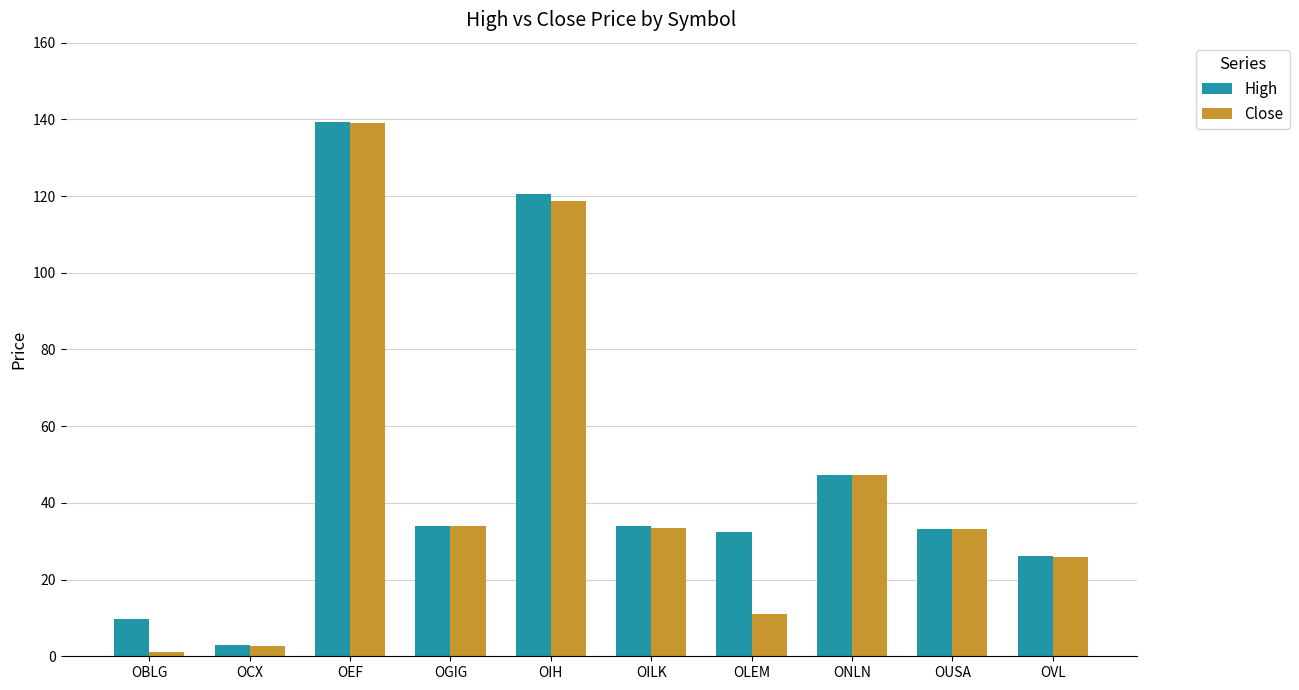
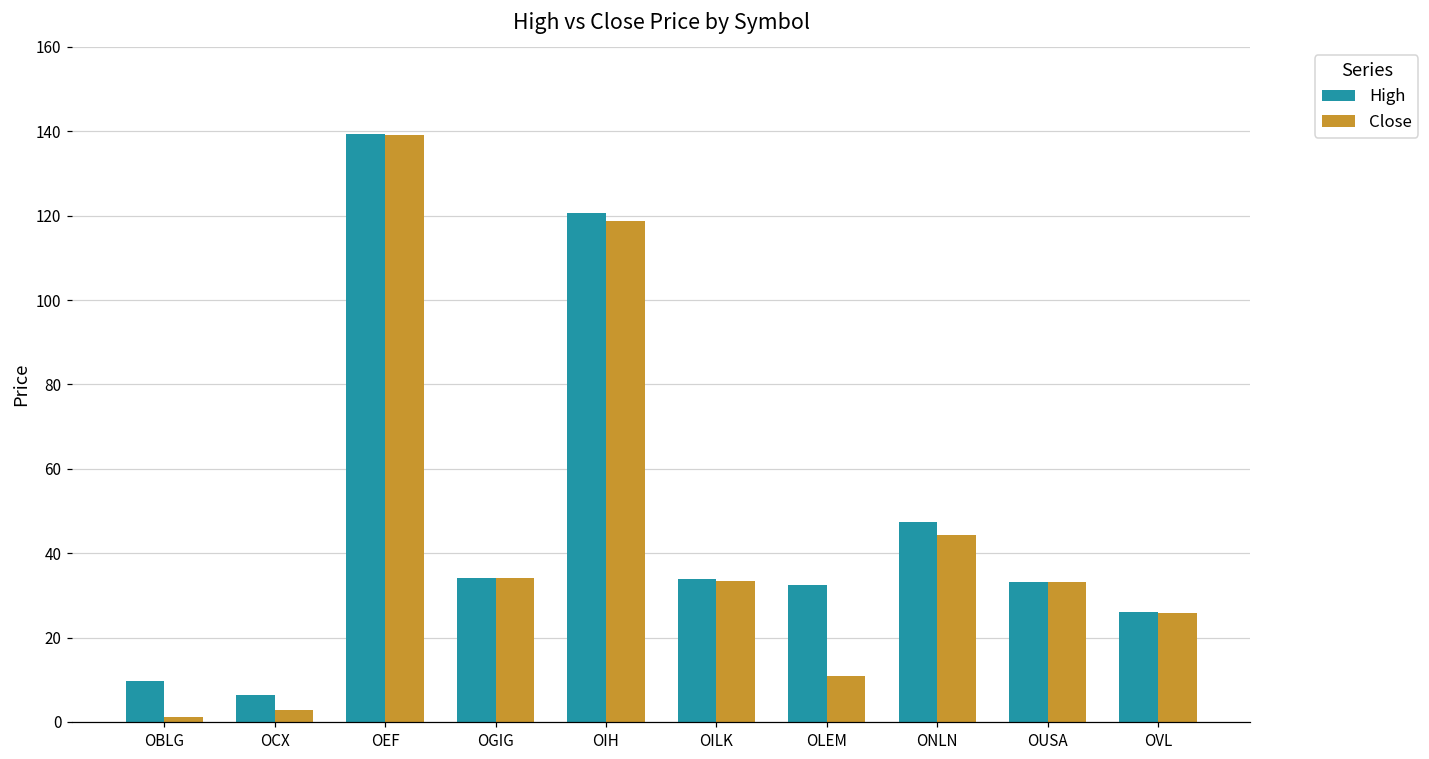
  {
    "High": {
      "OBLG": 10,
-     "OCX": 3,
+     "OCX": 6,
      "OEF": 139,
      "OGIG": 34,
      "OIH": 121,
      "OILK": 34,
      "OLEM": 32,
      "ONLN": 47,
      "OUSA": 33,
      "OVL": 26
    },
    "Close": {
      "OBLG": 1,
      "OCX": 3,
      "OEF": 139,
      "OGIG": 34,
      "OIH": 119,
      "OILK": 33,
      "OLEM": 11,
-     "ONLN": 47,
+     "ONLN": 44,
      "OUSA": 33,
      "OVL": 26
    }
  }
